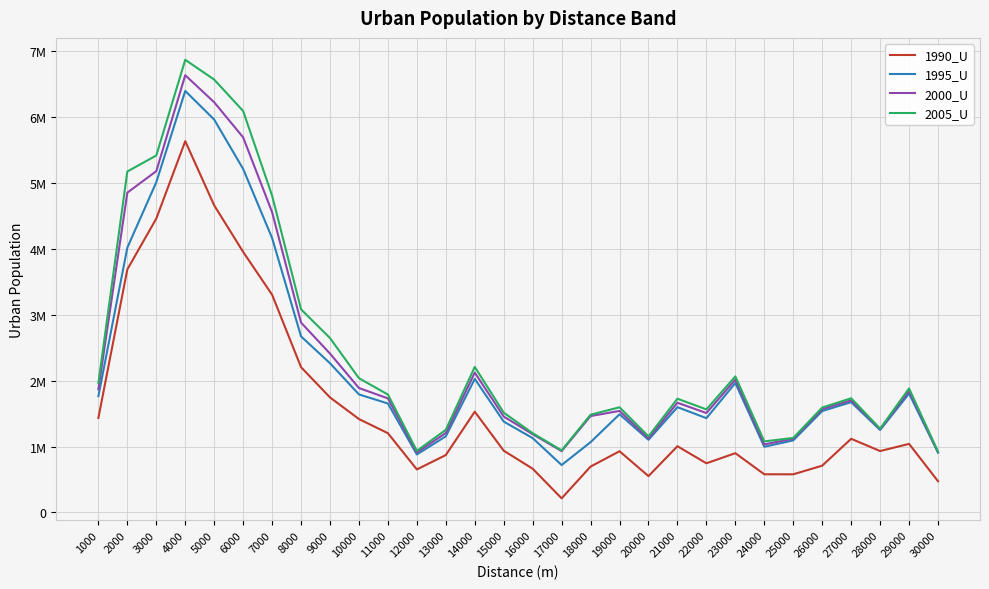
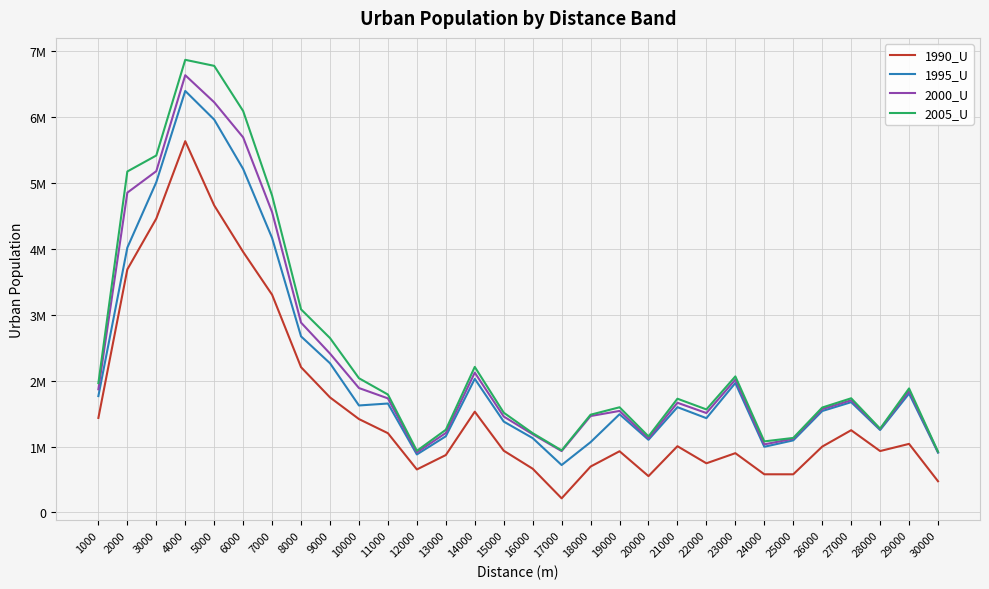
  {
    "1990_U": {
      "1000": 1400000,
      "2000": 3700000,
      "3000": 4500000,
      "4000": 5600000,
      "5000": 4700000,
      "6000": 4000000,
      "7000": 3300000,
      "8000": 2200000,
      "9000": 1700000,
      "10000": 1400000,
      "11000": 1200000,
      "12000": 700000,
      "13000": 900000,
      "14000": 1500000,
      "15000": 900000,
      "16000": 700000,
      "17000": 200000,
      "18000": 700000,
      "19000": 900000,
      "20000": 600000,
      "21000": 1000000,
      "22000": 700000,
      "23000": 900000,
      "24000": 600000,
      "25000": 600000,
-     "26000": 700000,
-     "27000": 1100000,
+     "26000": 1000000,
+     "27000": 1200000,
      "28000": 900000,
      "29000": 1000000,
      "30000": 500000
    },
    "1995_U": {
      "1000": 1800000,
      "2000": 4000000,
      "3000": 5000000,
      "4000": 6400000,
      "5000": 6000000,
      "6000": 5200000,
      "7000": 4200000,
      "8000": 2700000,
      "9000": 2300000,
-     "10000": 1800000,
+     "10000": 1600000,
      "11000": 1700000,
      "13000": 1200000,
      "14000": 2000000,
      "15000": 1400000,
      "16000": 1100000,
      "17000": 700000,
      "18000": 1100000,
      "19000": 1500000,
      "21000": 1600000,
      "22000": 1400000,
      "23000": 2000000,
      "29000": 1800000
    },
    "2000_U": {
      "1000": 1900000,
      "2000": 4900000,
      "3000": 5200000,
      "4000": 6600000,
      "5000": 6200000,
      "6000": 5700000,
      "7000": 4600000,
      "8000": 2900000,
      "9000": 2400000,
      "10000": 1900000,
      "11000": 1700000,
      "13000": 1200000,
      "14000": 2100000,
      "15000": 1500000,
      "19000": 1500000,
      "21000": 1700000,
      "22000": 1500000,
      "23000": 2000000
    },
    "2005_U": {
      "1000": 2000000,
      "2000": 5200000,
      "3000": 5400000,
      "4000": 6900000,
-     "5000": 6600000,
+     "5000": 6800000,
      "6000": 6100000,
      "7000": 4800000,
      "8000": 3100000,
      "9000": 2600000,
      "10000": 2000000,
      "11000": 1800000,
      "13000": 1300000,
      "14000": 2200000,
      "15000": 1500000,
      "19000": 1600000,
      "21000": 1700000,
      "22000": 1600000,
      "23000": 2100000,
      "24000": 1100000
    }
  }
